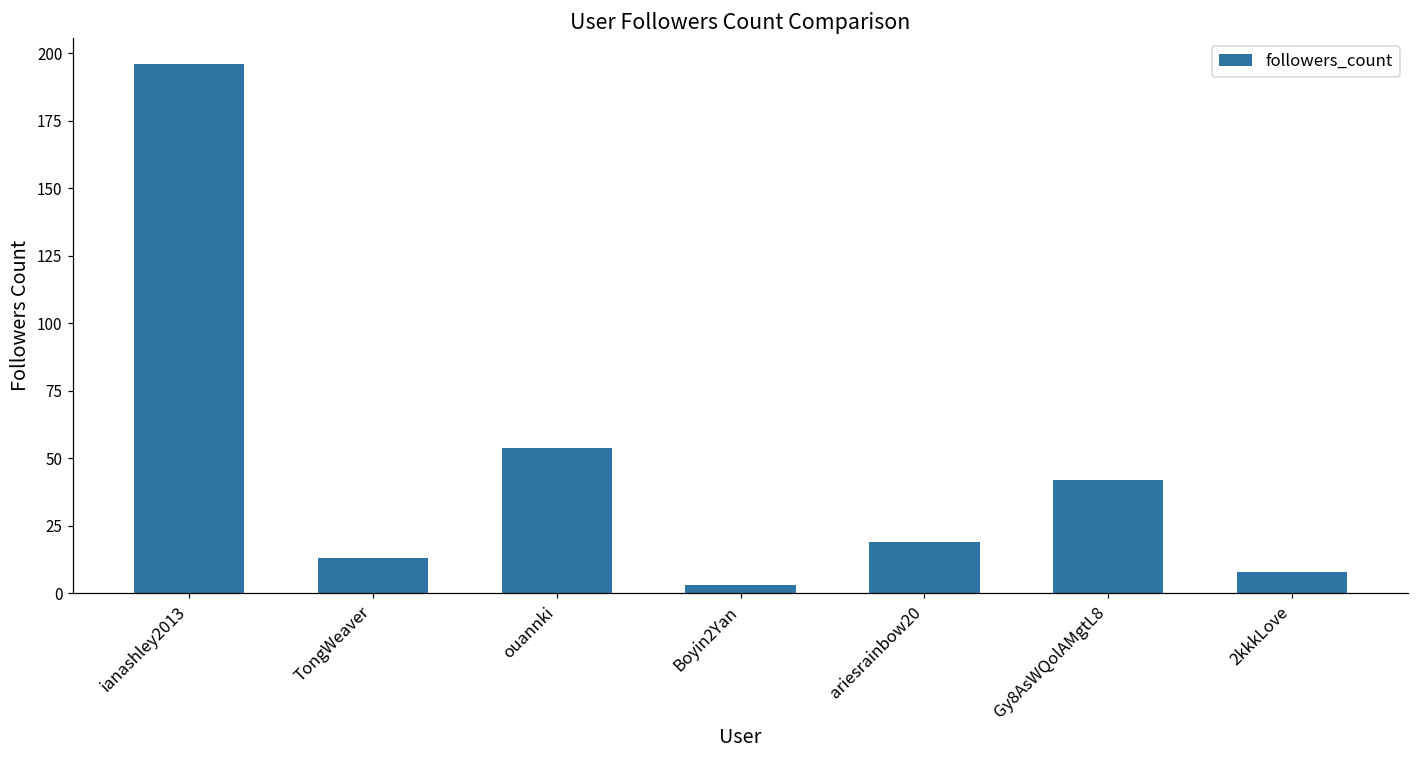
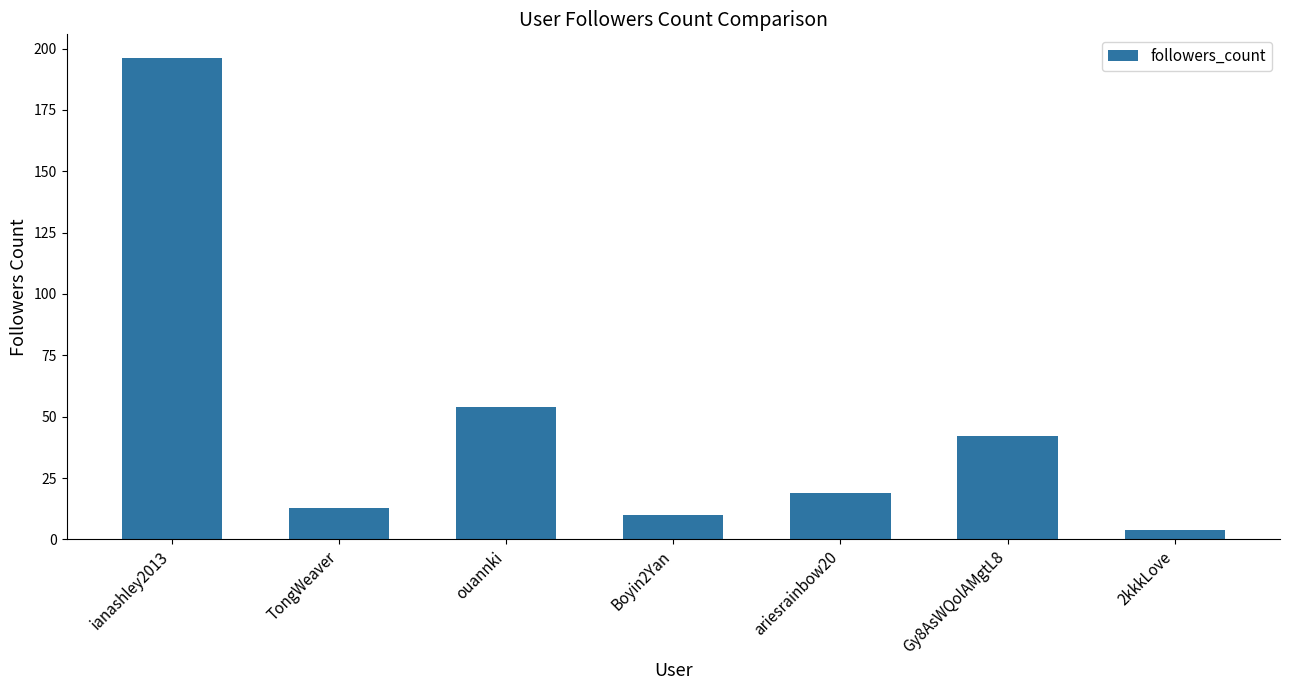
  {
    "ianashley2013": 196,
    "TongWeaver": 13,
    "ouannki": 54,
-   "Boyin2Yan": 3,
+   "Boyin2Yan": 10,
    "ariesrainbow20": 19,
    "Gy8AsWQolAMgtL8": 42,
-   "2kkkLove": 8
+   "2kkkLove": 4
  }
